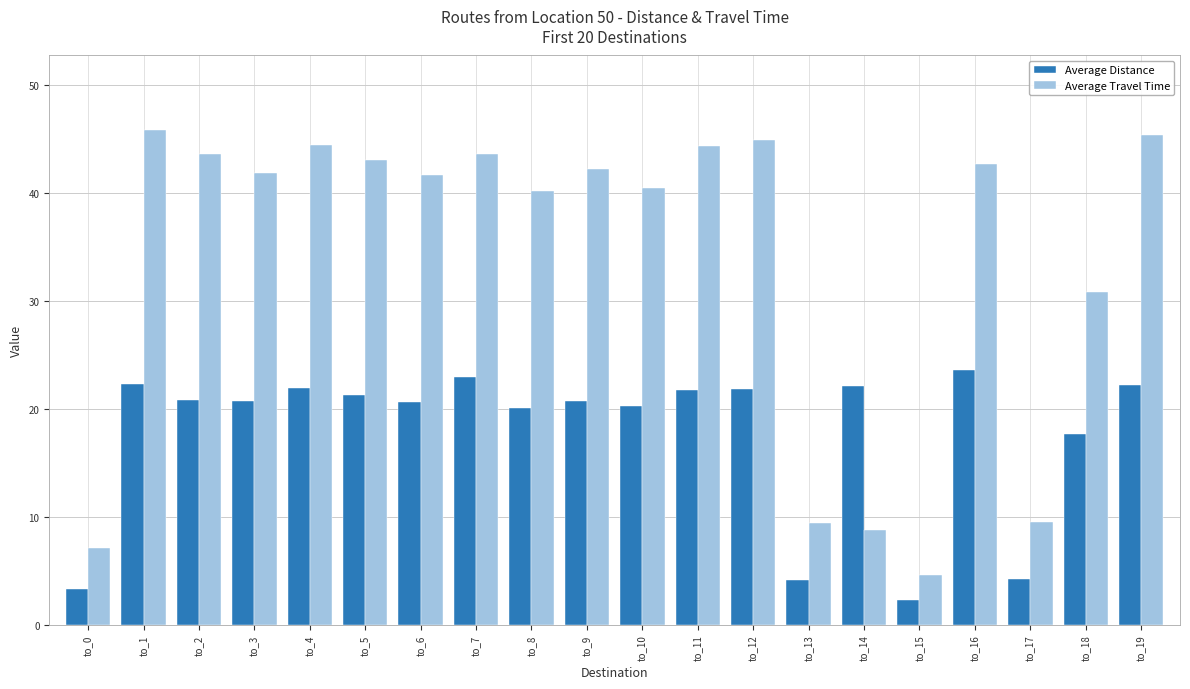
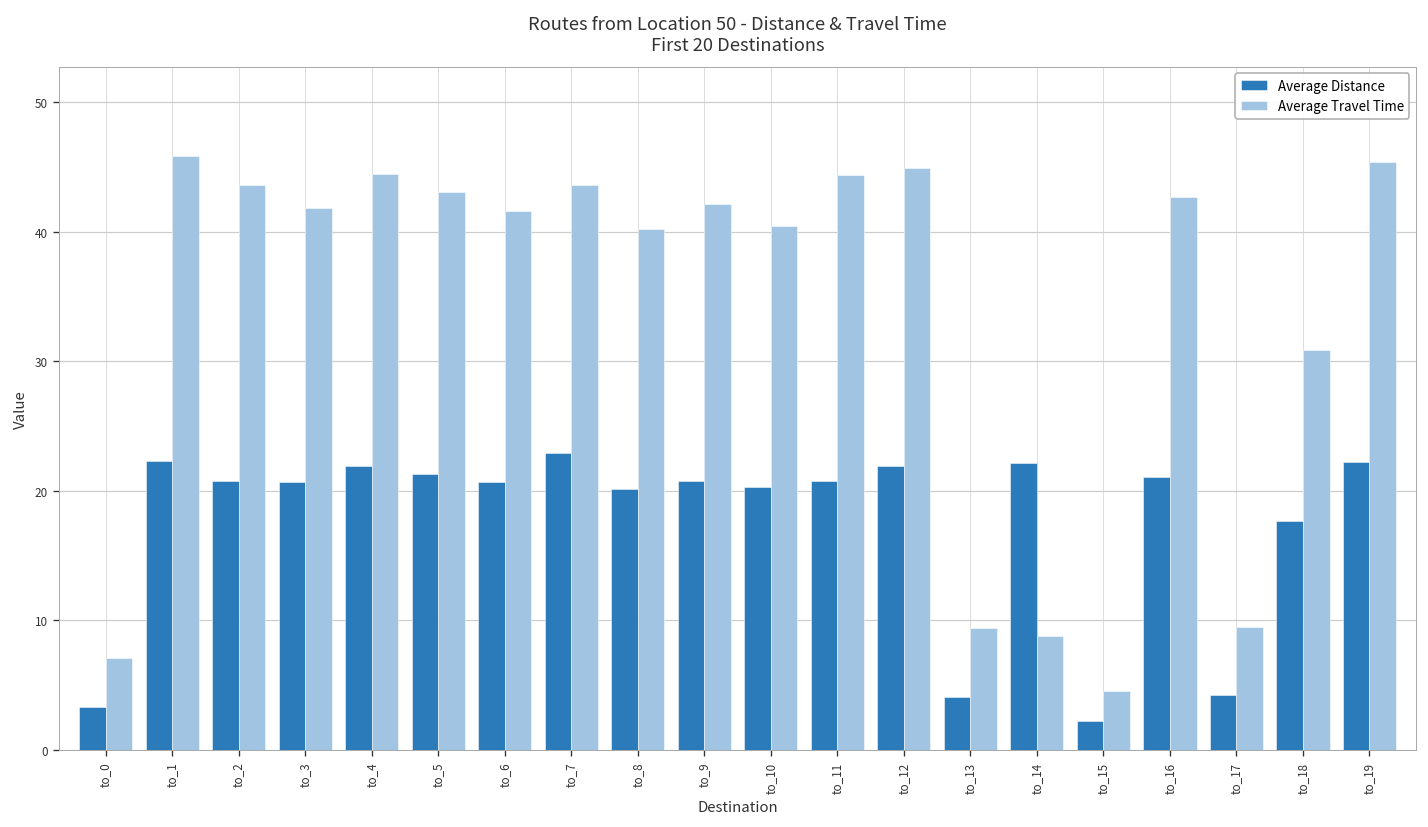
  {
    "Average Distance": {
      "to_0": 3.3,
      "to_1": 22.3,
      "to_2": 20.8,
      "to_3": 20.7,
      "to_4": 21.9,
      "to_5": 21.3,
      "to_6": 20.7,
      "to_7": 22.9,
      "to_8": 20.1,
      "to_9": 20.8,
      "to_10": 20.3,
-     "to_11": 21.7,
+     "to_11": 20.7,
      "to_12": 21.9,
      "to_13": 4.1,
      "to_14": 22.2,
      "to_15": 2.3,
-     "to_16": 23.6,
+     "to_16": 21.1,
      "to_17": 4.2,
      "to_18": 17.6,
      "to_19": 22.2
    },
    "Average Travel Time": {
      "to_0": 7.1,
      "to_1": 45.9,
      "to_2": 43.6,
      "to_3": 41.8,
      "to_4": 44.4,
      "to_5": 43.1,
      "to_6": 41.6,
      "to_7": 43.6,
      "to_8": 40.2,
      "to_9": 42.2,
      "to_10": 40.5,
      "to_11": 44.4,
      "to_12": 44.9,
      "to_13": 9.5,
      "to_14": 8.8,
      "to_15": 4.6,
      "to_16": 42.7,
      "to_17": 9.5,
      "to_18": 30.9,
      "to_19": 45.4
    }
  }
